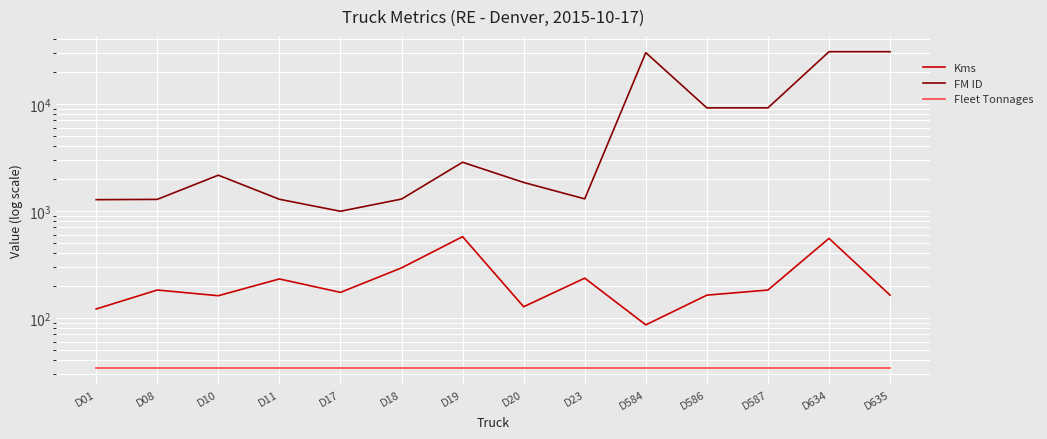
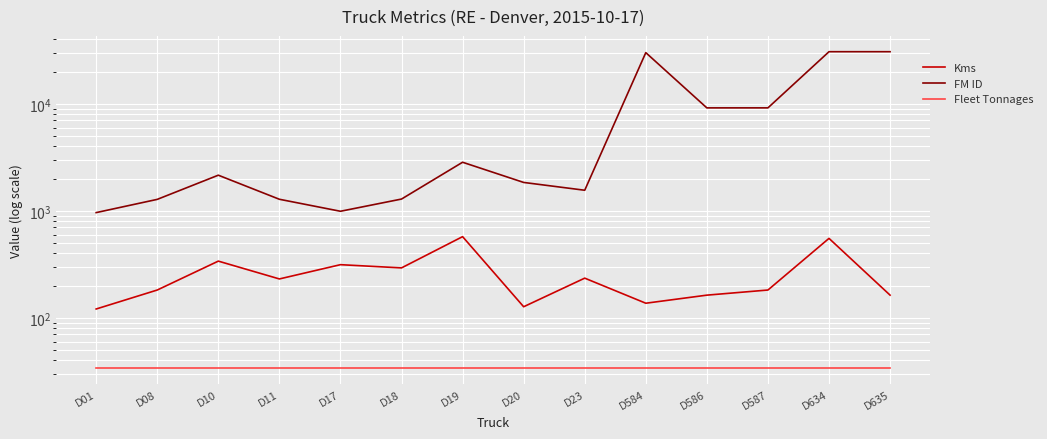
  {
    "Kms": {
      "D01": 120,
      "D08": 180,
-     "D10": 160,
+     "D10": 340,
      "D11": 230,
-     "D17": 170,
+     "D17": 310,
      "D18": 290,
      "D19": 600,
      "D20": 130,
      "D23": 240,
-     "D584": 90,
+     "D584": 140,
      "D586": 160,
      "D587": 180,
      "D634": 600,
      "D635": 160
    },
    "FM ID": {
-     "D01": 1300,
+     "D01": 1000,
      "D08": 1300,
      "D10": 2200,
      "D11": 1300,
      "D17": 1000,
      "D18": 1300,
      "D19": 2800,
      "D20": 1800,
-     "D23": 1300,
+     "D23": 1600,
      "D584": 30000,
      "D586": 9000,
      "D587": 9000,
      "D634": 31000,
      "D635": 31000
    },
    "Fleet Tonnages": {
      "D01": 34,
      "D08": 34,
      "D10": 34,
      "D11": 34,
      "D17": 34,
      "D18": 34,
      "D19": 34,
      "D20": 34,
      "D23": 34,
      "D584": 34,
      "D586": 34,
      "D587": 34,
      "D634": 34,
      "D635": 34
    }
  }
